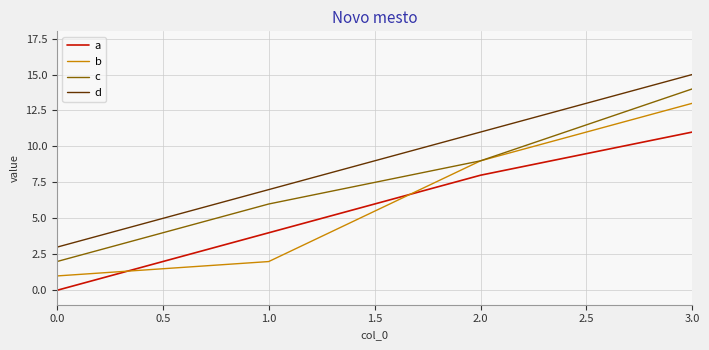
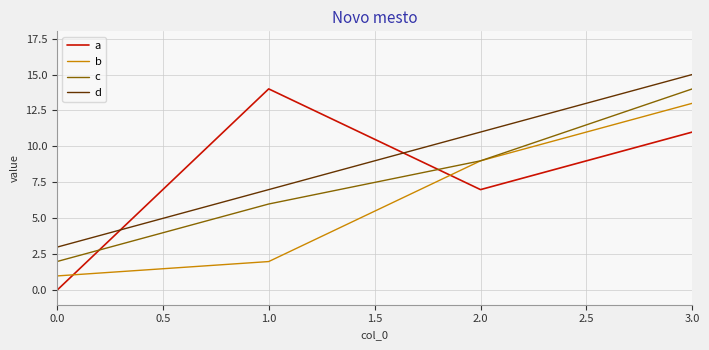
  {
    "a": {
      "0.0": 0,
-     "1.0": 4,
-     "2.0": 8,
+     "1.0": 14,
+     "2.0": 7,
      "3.0": 11
    },
    "b": {
      "0.0": 1,
      "1.0": 2,
      "3.0": 13
    },
    "c": {
      "0.0": 2,
      "1.0": 6,
      "3.0": 14
    },
    "d": {
      "0.0": 3,
      "1.0": 7,
      "2.0": 11,
      "3.0": 15
    }
  }
